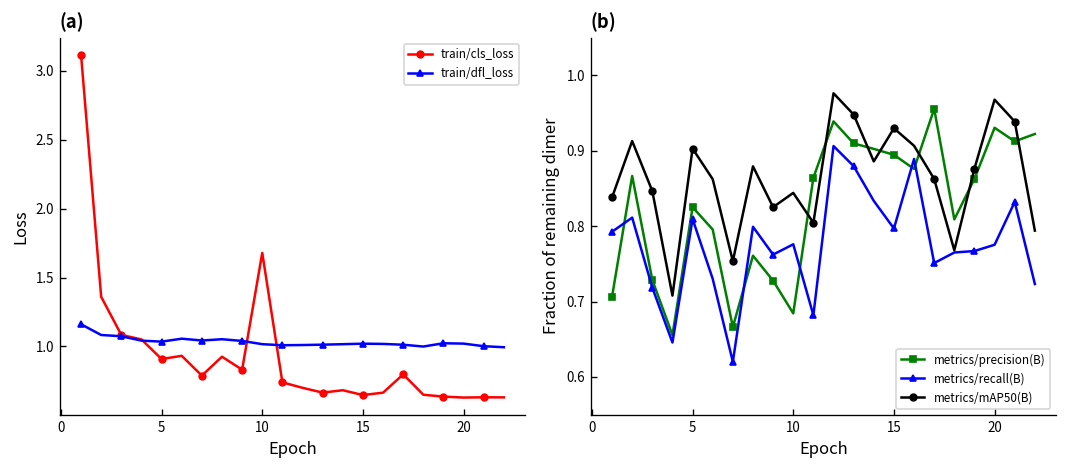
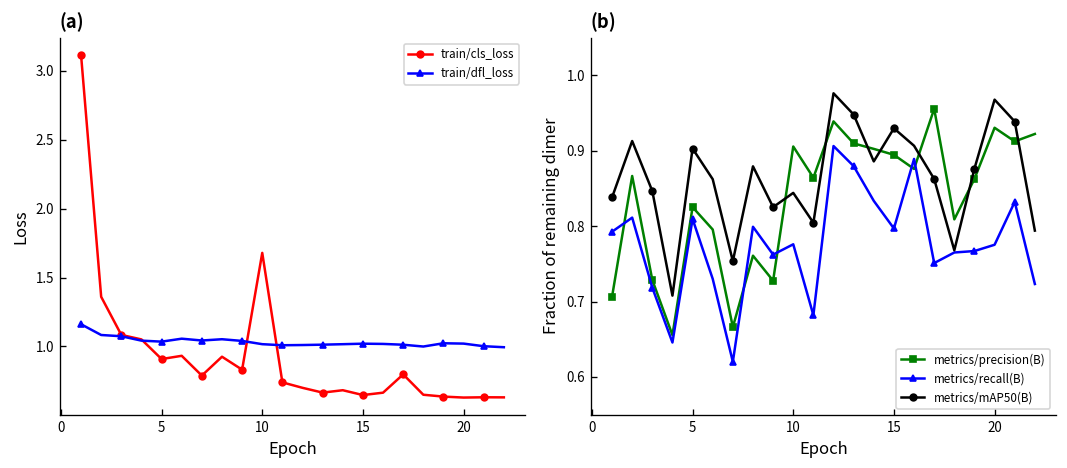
  {
    "(a)": {
      "train/cls_loss": {
        "5": 0.91,
        "10": 1.68,
        "15": 0.65,
        "20": 0.63
      },
      "train/dfl_loss": {
        "5": 1.03,
        "10": 1.02,
        "15": 1.02,
        "20": 1.02
      }
    },
    "(b)": {
      "metrics/precision(B)": {
        "5": 0.83,
-       "10": 0.68,
+       "10": 0.91,
        "15": 0.89,
        "20": 0.93
      },
      "metrics/recall(B)": {
        "5": 0.81,
        "10": 0.78,
        "15": 0.80,
        "20": 0.78
      },
      "metrics/mAP50(B)": {
        "5": 0.90,
        "10": 0.84,
        "15": 0.93,
        "20": 0.97
      }
    }
  }
